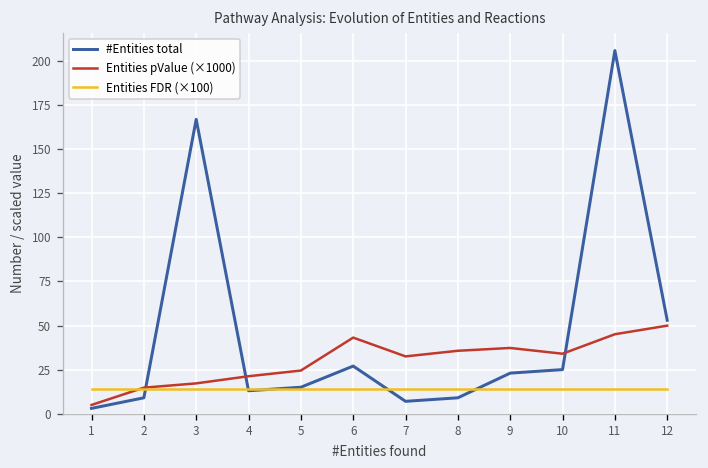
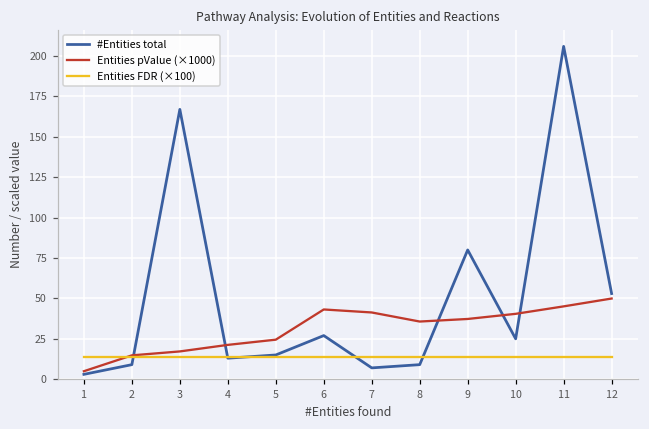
  {
    "#Entities total": {
      "1": 3,
      "2": 9,
      "3": 167,
      "6": 27,
      "7": 7,
      "8": 9,
-     "9": 23,
+     "9": 80,
      "10": 25,
      "11": 206,
      "12": 53
    },
    "Entities pValue (×1000)": {
      "1": 5,
      "3": 17,
      "4": 21,
      "5": 24,
      "6": 43,
-     "7": 32,
+     "7": 41,
      "8": 36,
      "9": 37,
-     "10": 34,
+     "10": 40,
      "11": 45,
      "12": 50
    },
    "Entities FDR (×100)": {
      "1": 14,
      "3": 14,
      "6": 14,
      "7": 14,
      "8": 14,
      "9": 14,
      "10": 14,
      "11": 14,
      "12": 14
    }
  }
